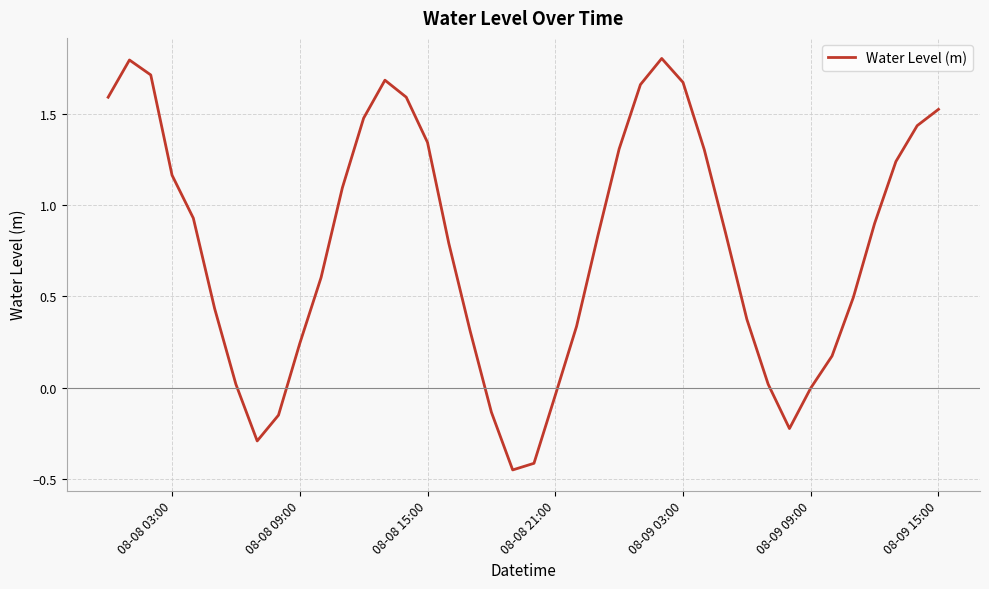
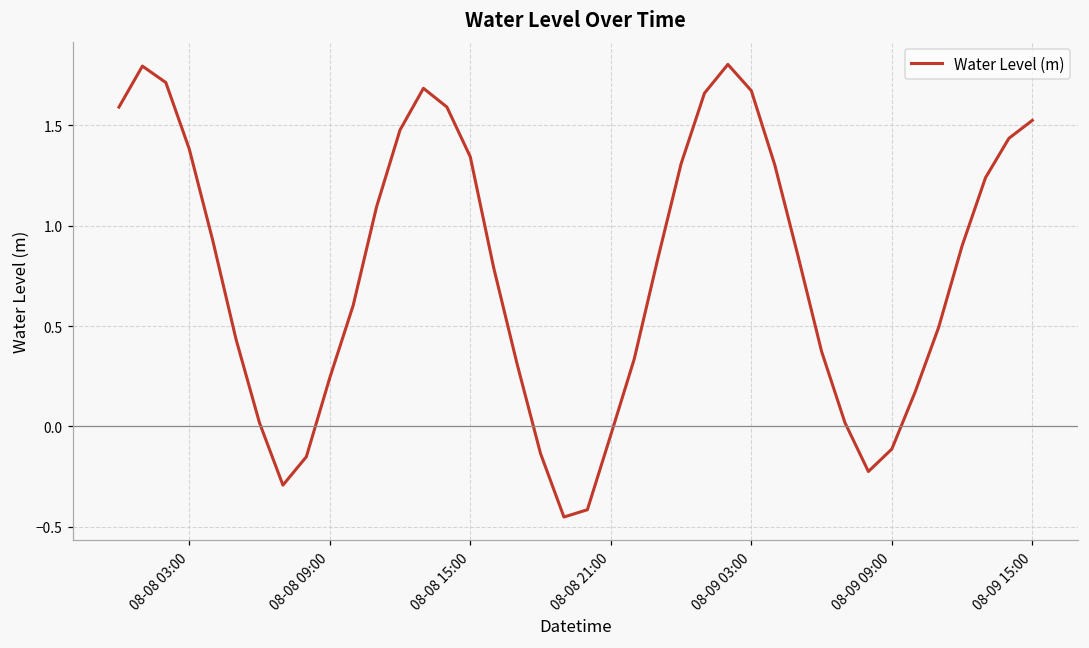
  {
-   "08-08 03:00": 1.16,
+   "08-08 03:00": 1.38,
    "08-08 09:00": 0.24,
    "08-08 15:00": 1.34,
    "08-08 21:00": -0.04,
    "08-09 03:00": 1.67,
-   "08-09 09:00": 0.00,
+   "08-09 09:00": -0.11,
    "08-09 15:00": 1.52
  }
